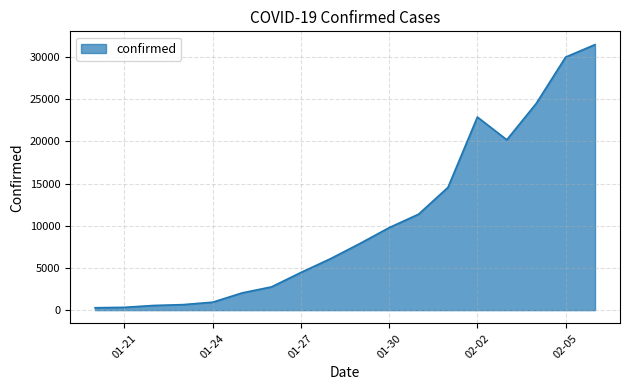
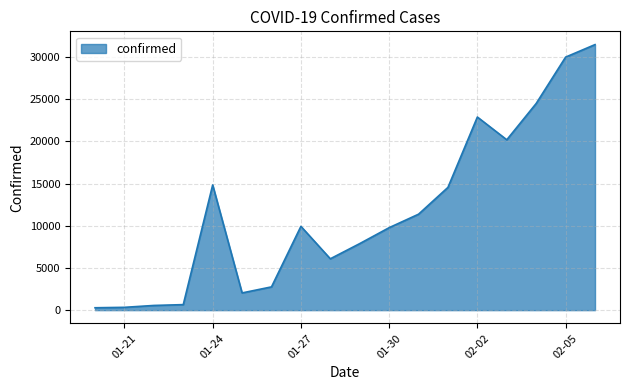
  {
    "01-21": 0,
-   "01-24": 1000,
-   "01-27": 4000,
+   "01-24": 15000,
+   "01-27": 10000,
    "01-30": 10000,
    "02-02": 23000,
    "02-05": 30000
  }
